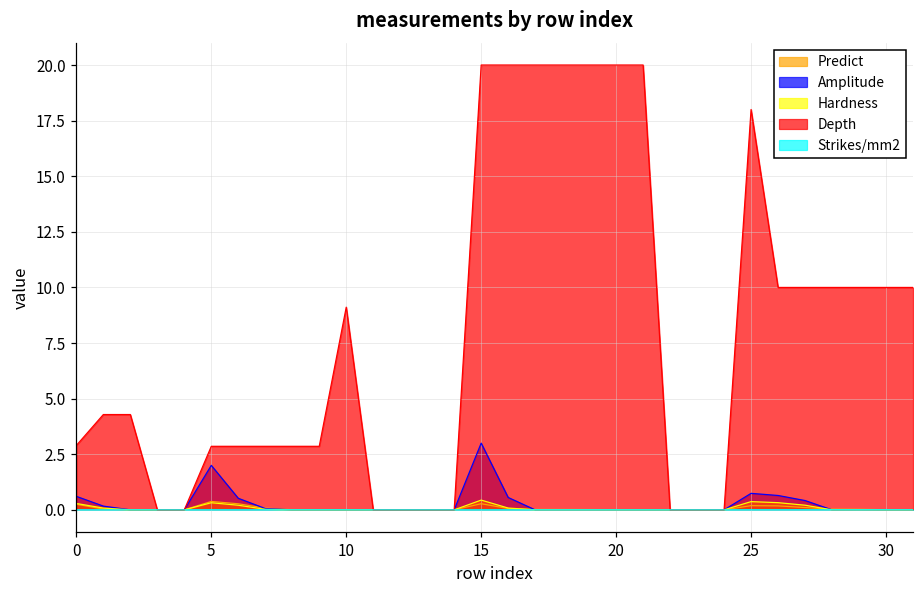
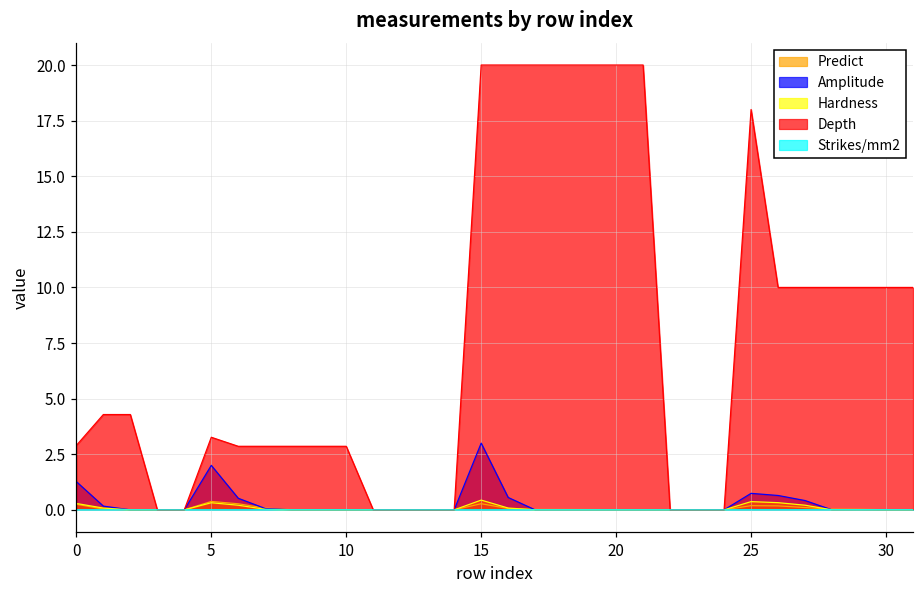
  {
    "Predict": {
      "15": 0.3,
      "25": 0.2
    },
    "Amplitude": {
-     "0": 0.6,
+     "0": 1.3,
      "5": 2.0,
      "15": 3.0,
      "25": 0.7
    },
    "Hardness": {
      "15": 0.4,
      "25": 0.4
    },
    "Depth": {
      "0": 2.9,
-     "5": 2.9,
-     "10": 9.1,
+     "5": 3.3,
+     "10": 2.9,
      "15": 20.0,
      "20": 20.0,
      "25": 18.0,
      "30": 10.0
    },
    "Strikes/mm2": {
      "0": 0.0,
      "5": 0.0,
      "15": 0.0,
      "25": 0.0
    }
  }
